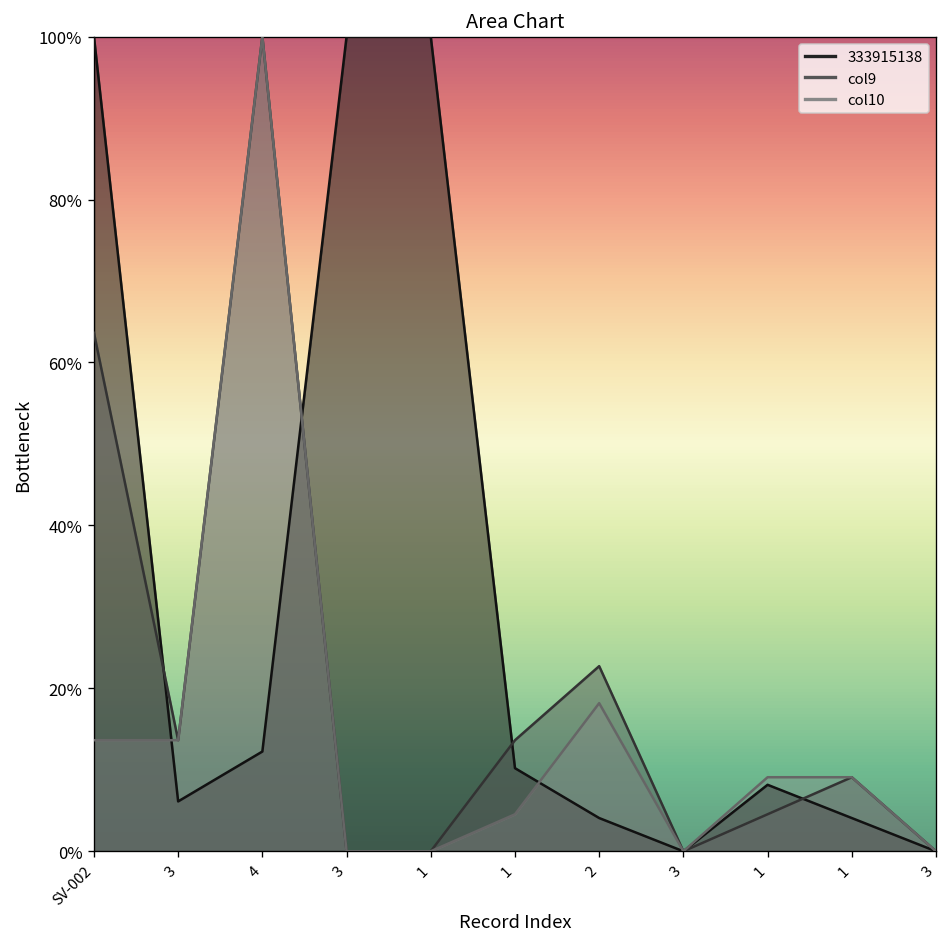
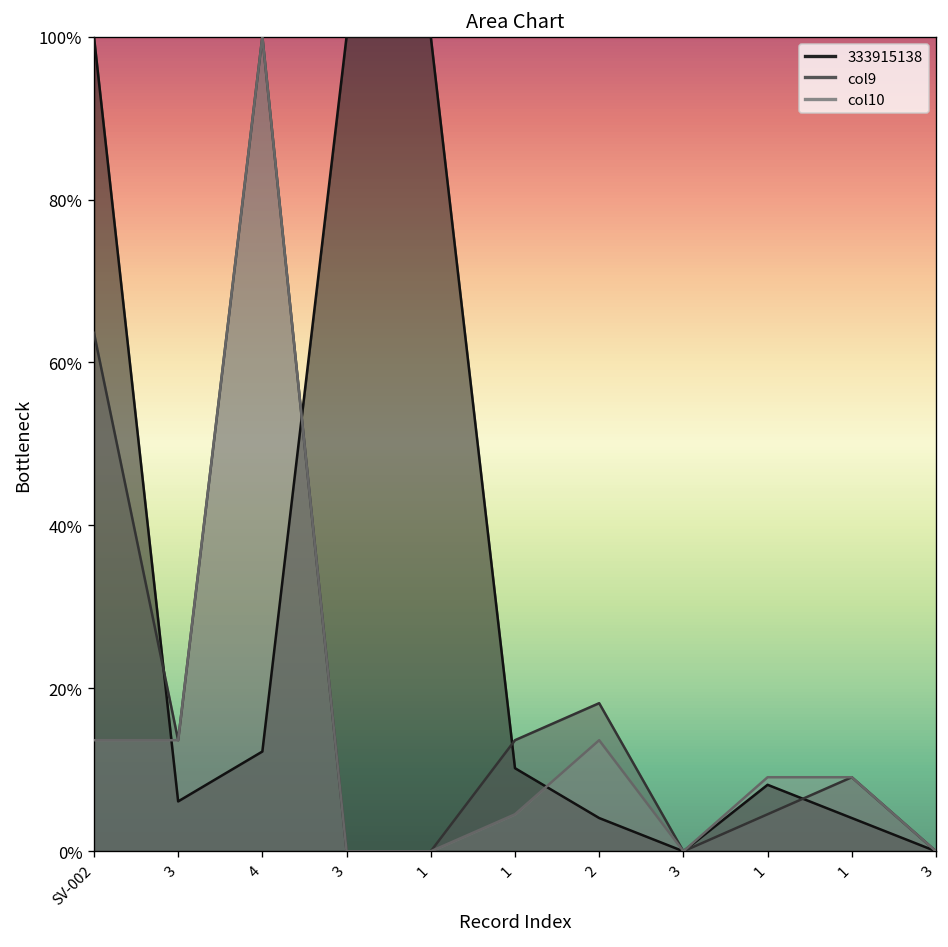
  {
    "333915138": {
      "SV-002": "100%",
      "4": "12%",
      "2": "4%"
    },
    "col9": {
      "SV-002": "64%",
-     "2": "23%"
+     "2": "18%"
    },
    "col10": {
      "SV-002": "14%",
-     "2": "18%"
+     "2": "14%"
    }
  }
